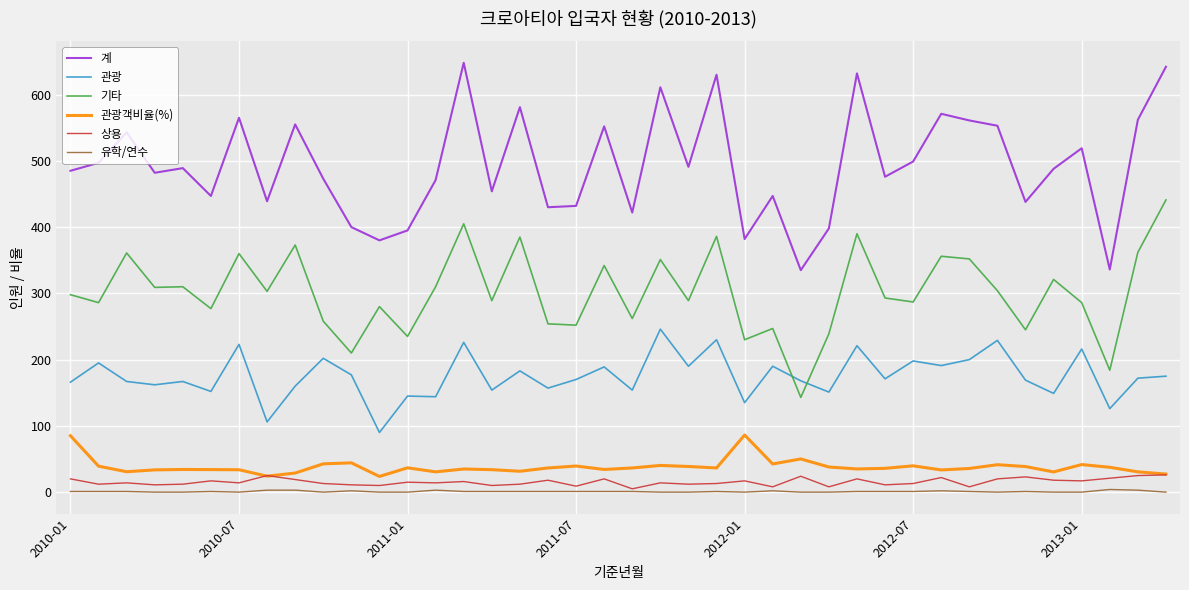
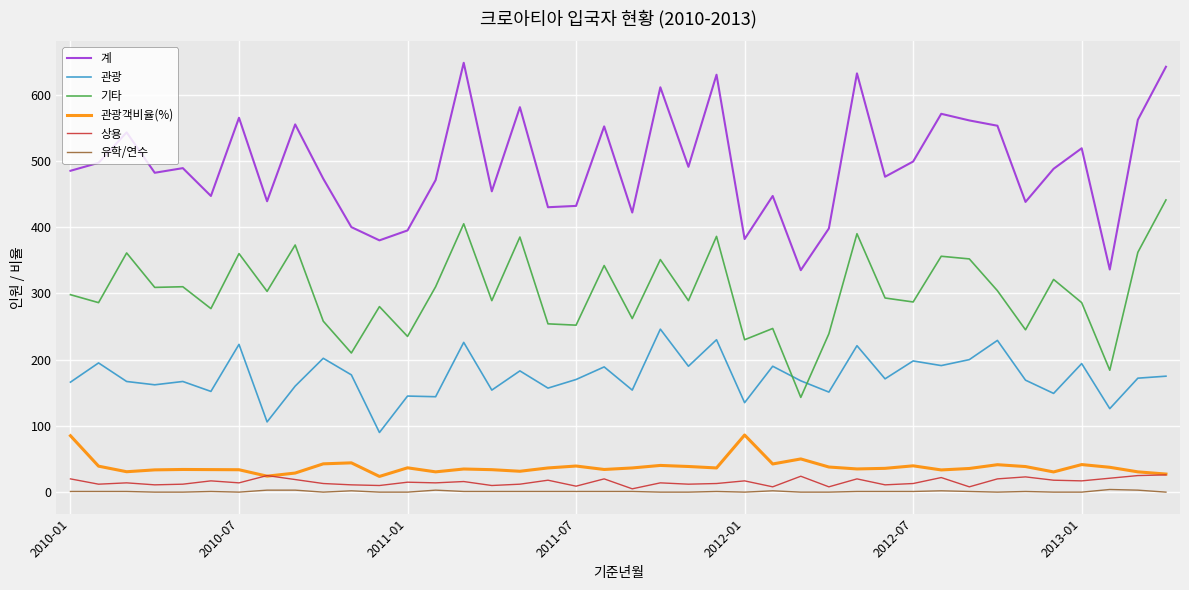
  {
    "계": {
      "2010-01": 490,
      "2010-07": 570,
      "2011-01": 400,
      "2011-07": 430,
      "2012-01": 380,
      "2012-07": 500,
      "2013-01": 520
    },
    "관광": {
      "2010-01": 170,
      "2010-07": 220,
      "2011-01": 150,
      "2011-07": 170,
      "2012-01": 140,
      "2012-07": 200,
-     "2013-01": 220
+     "2013-01": 190
    },
    "기타": {
      "2010-01": 300,
      "2010-07": 360,
      "2011-01": 240,
      "2011-07": 250,
      "2012-01": 230,
      "2012-07": 290,
      "2013-01": 290
    },
    "관광객비율(%)": {
      "2010-01": 90,
      "2010-07": 30,
      "2011-01": 40,
      "2011-07": 40,
      "2012-01": 90,
      "2012-07": 40,
      "2013-01": 40
    },
    "상용": {
      "2010-01": 20,
      "2010-07": 10,
      "2011-01": 20,
      "2011-07": 10,
      "2012-01": 20,
      "2012-07": 10,
      "2013-01": 20
    },
    "유학/연수": {
      "2010-01": 0,
      "2010-07": 0,
      "2011-01": 0,
      "2011-07": 0,
      "2012-01": 0,
      "2012-07": 0,
      "2013-01": 0
    }
  }
